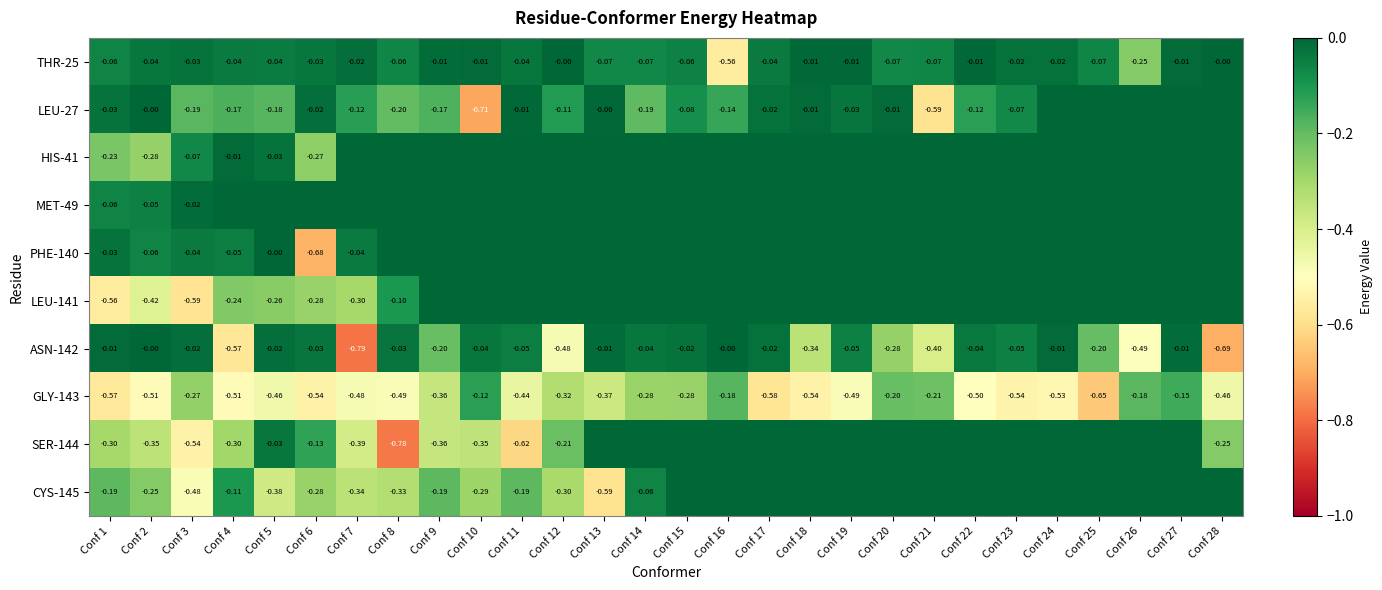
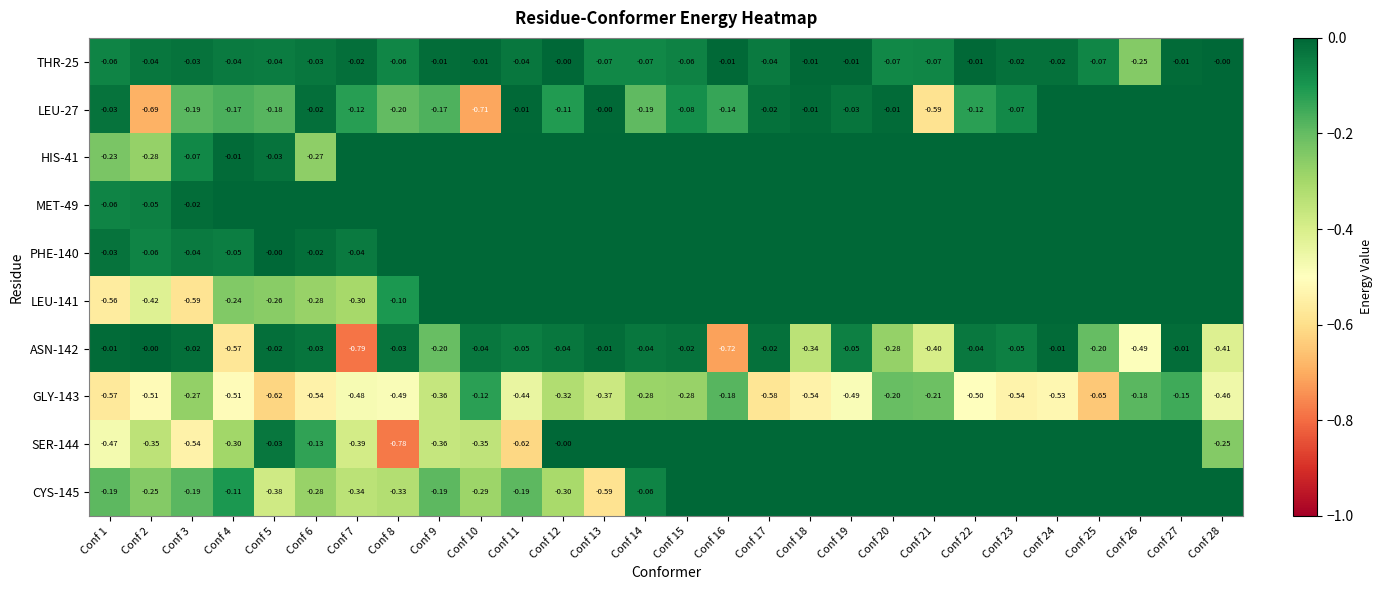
  {
    "THR-25": {
      "Conf 1": -0.06,
      "Conf 2": -0.04,
      "Conf 3": -0.03,
      "Conf 4": -0.04,
      "Conf 5": -0.04,
      "Conf 6": -0.03,
      "Conf 7": -0.02,
      "Conf 8": -0.06,
      "Conf 9": -0.01,
      "Conf 10": -0.01,
      "Conf 11": -0.04,
      "Conf 12": -0.00,
      "Conf 13": -0.07,
      "Conf 14": -0.07,
      "Conf 15": -0.06,
-     "Conf 16": -0.56,
+     "Conf 16": -0.01,
      "Conf 17": -0.04,
      "Conf 18": -0.01,
      "Conf 19": -0.01,
      "Conf 20": -0.07,
      "Conf 21": -0.07,
      "Conf 22": -0.01,
      "Conf 23": -0.02,
      "Conf 24": -0.02,
      "Conf 25": -0.07,
      "Conf 26": -0.25,
      "Conf 27": -0.01,
      "Conf 28": -0.00
    },
    "LEU-27": {
      "Conf 1": -0.03,
-     "Conf 2": -0.00,
+     "Conf 2": -0.69,
      "Conf 3": -0.19,
      "Conf 4": -0.17,
      "Conf 5": -0.18,
      "Conf 6": -0.02,
      "Conf 7": -0.12,
      "Conf 8": -0.20,
      "Conf 9": -0.17,
      "Conf 10": -0.71,
      "Conf 11": -0.01,
      "Conf 12": -0.11,
      "Conf 13": -0.00,
      "Conf 14": -0.19,
      "Conf 15": -0.08,
      "Conf 16": -0.14,
      "Conf 17": -0.02,
      "Conf 18": -0.01,
      "Conf 19": -0.03,
      "Conf 20": -0.01,
      "Conf 21": -0.59,
      "Conf 22": -0.12,
      "Conf 23": -0.07
    },
    "HIS-41": {
      "Conf 1": -0.23,
      "Conf 2": -0.28,
      "Conf 3": -0.07,
      "Conf 4": -0.01,
      "Conf 5": -0.03,
      "Conf 6": -0.27
    },
    "MET-49": {
      "Conf 1": -0.06,
      "Conf 2": -0.05,
      "Conf 3": -0.02
    },
    "PHE-140": {
      "Conf 1": -0.03,
      "Conf 2": -0.06,
      "Conf 3": -0.04,
      "Conf 4": -0.05,
      "Conf 5": -0.00,
-     "Conf 6": -0.68,
+     "Conf 6": -0.02,
      "Conf 7": -0.04
    },
    "LEU-141": {
      "Conf 1": -0.56,
      "Conf 2": -0.42,
      "Conf 3": -0.59,
      "Conf 4": -0.24,
      "Conf 5": -0.26,
      "Conf 6": -0.28,
      "Conf 7": -0.30,
      "Conf 8": -0.10
    },
    "ASN-142": {
      "Conf 1": -0.01,
      "Conf 2": -0.00,
      "Conf 3": -0.02,
      "Conf 4": -0.57,
      "Conf 5": -0.02,
      "Conf 6": -0.03,
      "Conf 7": -0.79,
      "Conf 8": -0.03,
      "Conf 9": -0.20,
      "Conf 10": -0.04,
      "Conf 11": -0.05,
-     "Conf 12": -0.48,
+     "Conf 12": -0.04,
      "Conf 13": -0.01,
      "Conf 14": -0.04,
      "Conf 15": -0.02,
-     "Conf 16": -0.00,
+     "Conf 16": -0.72,
      "Conf 17": -0.02,
      "Conf 18": -0.34,
      "Conf 19": -0.05,
      "Conf 20": -0.28,
      "Conf 21": -0.40,
      "Conf 22": -0.04,
      "Conf 23": -0.05,
      "Conf 24": -0.01,
      "Conf 25": -0.20,
      "Conf 26": -0.49,
      "Conf 27": -0.01,
-     "Conf 28": -0.69
+     "Conf 28": -0.41
    },
    "GLY-143": {
      "Conf 1": -0.57,
      "Conf 2": -0.51,
      "Conf 3": -0.27,
      "Conf 4": -0.51,
-     "Conf 5": -0.46,
+     "Conf 5": -0.62,
      "Conf 6": -0.54,
      "Conf 7": -0.48,
      "Conf 8": -0.49,
      "Conf 9": -0.36,
      "Conf 10": -0.12,
      "Conf 11": -0.44,
      "Conf 12": -0.32,
      "Conf 13": -0.37,
      "Conf 14": -0.28,
      "Conf 15": -0.28,
      "Conf 16": -0.18,
      "Conf 17": -0.58,
      "Conf 18": -0.54,
      "Conf 19": -0.49,
      "Conf 20": -0.20,
      "Conf 21": -0.21,
      "Conf 22": -0.50,
      "Conf 23": -0.54,
      "Conf 24": -0.53,
      "Conf 25": -0.65,
      "Conf 26": -0.18,
      "Conf 27": -0.15,
      "Conf 28": -0.46
    },
    "SER-144": {
-     "Conf 1": -0.30,
+     "Conf 1": -0.47,
      "Conf 2": -0.35,
      "Conf 3": -0.54,
      "Conf 4": -0.30,
      "Conf 5": -0.03,
      "Conf 6": -0.13,
      "Conf 7": -0.39,
      "Conf 8": -0.78,
      "Conf 9": -0.36,
      "Conf 10": -0.35,
      "Conf 11": -0.62,
-     "Conf 12": -0.21,
+     "Conf 12": -0.00,
      "Conf 28": -0.25
    },
    "CYS-145": {
      "Conf 1": -0.19,
      "Conf 2": -0.25,
-     "Conf 3": -0.48,
+     "Conf 3": -0.19,
      "Conf 4": -0.11,
      "Conf 5": -0.38,
      "Conf 6": -0.28,
      "Conf 7": -0.34,
      "Conf 8": -0.33,
      "Conf 9": -0.19,
      "Conf 10": -0.29,
      "Conf 11": -0.19,
      "Conf 12": -0.30,
      "Conf 13": -0.59,
      "Conf 14": -0.06
    }
  }
